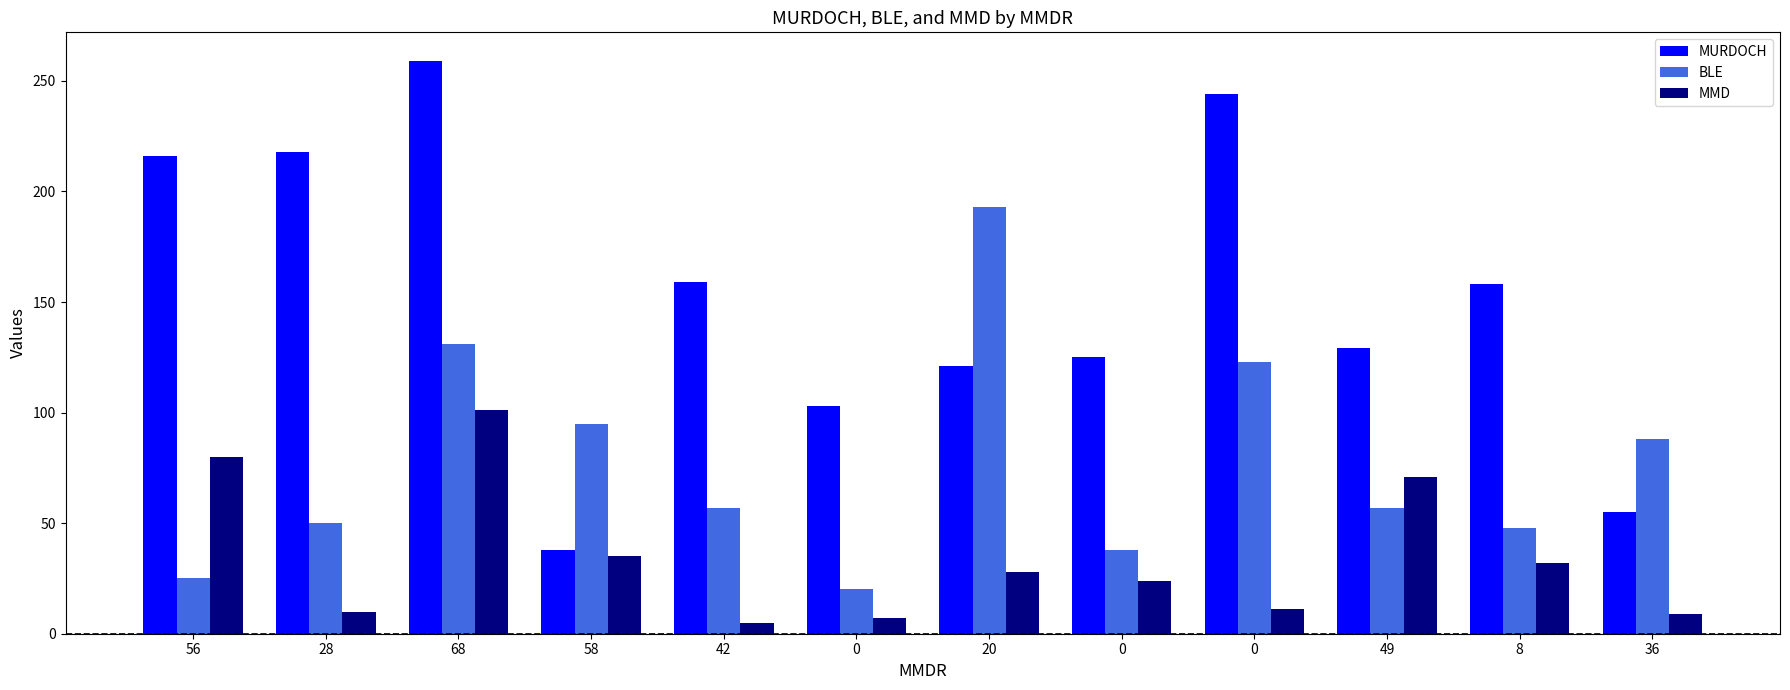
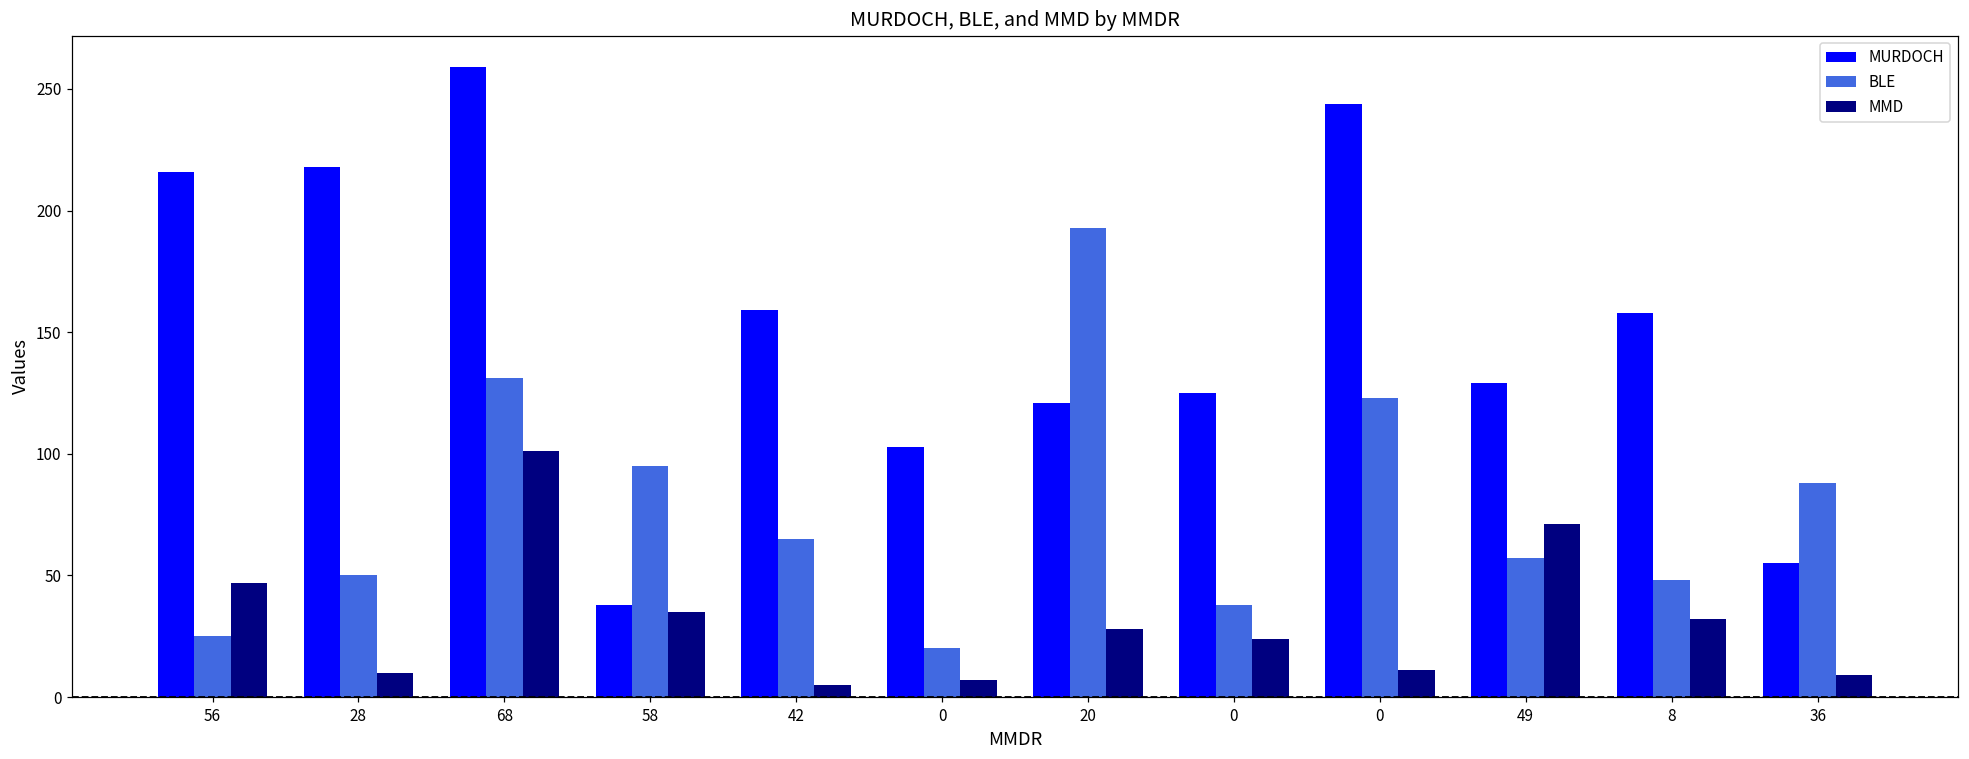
  {
    "MURDOCH": {
      "56": 216,
      "28": 218,
      "68": 259,
      "58": 38,
      "42": 159,
      "20": 121,
      "49": 129,
      "8": 158,
      "36": 55
    },
    "BLE": {
      "56": 25,
      "28": 50,
      "68": 131,
      "58": 95,
-     "42": 57,
+     "42": 65,
      "20": 193,
      "49": 57,
      "8": 48,
      "36": 88
    },
    "MMD": {
-     "56": 80,
+     "56": 47,
      "28": 10,
      "68": 101,
      "58": 35,
      "42": 5,
      "20": 28,
      "49": 71,
      "8": 32,
      "36": 9
    }
  }
